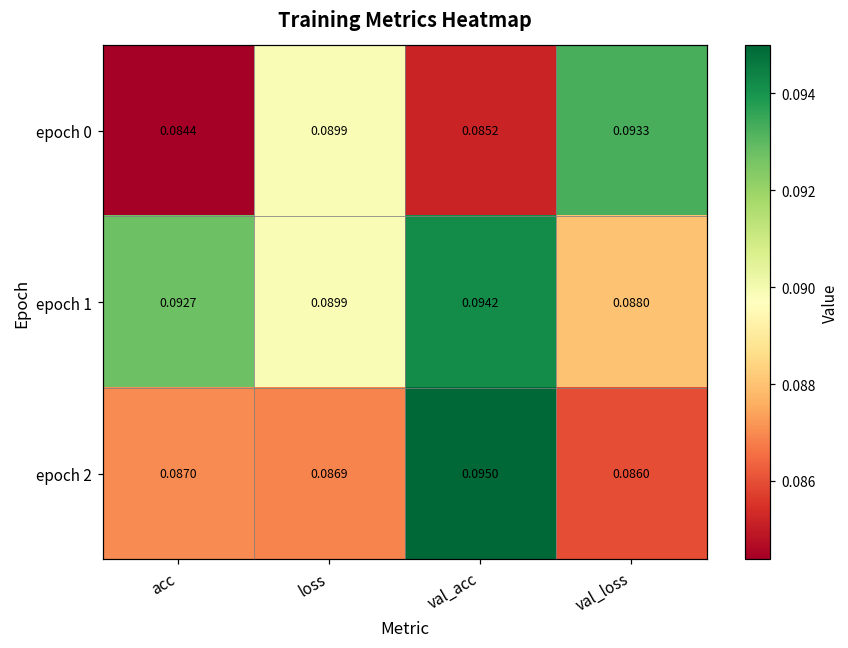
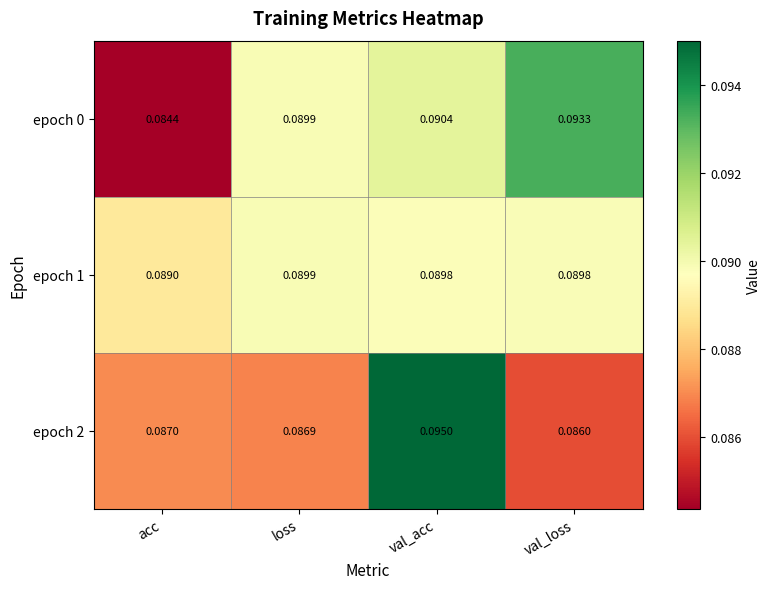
  {
    "epoch 0": {
      "acc": 0.0844,
      "loss": 0.0899,
-     "val_acc": 0.0852,
+     "val_acc": 0.0904,
      "val_loss": 0.0933
    },
    "epoch 1": {
-     "acc": 0.0927,
+     "acc": 0.0890,
      "loss": 0.0899,
-     "val_acc": 0.0942,
-     "val_loss": 0.0880
+     "val_acc": 0.0898,
+     "val_loss": 0.0898
    },
    "epoch 2": {
      "acc": 0.0870,
      "loss": 0.0869,
      "val_acc": 0.0950,
      "val_loss": 0.0860
    }
  }
